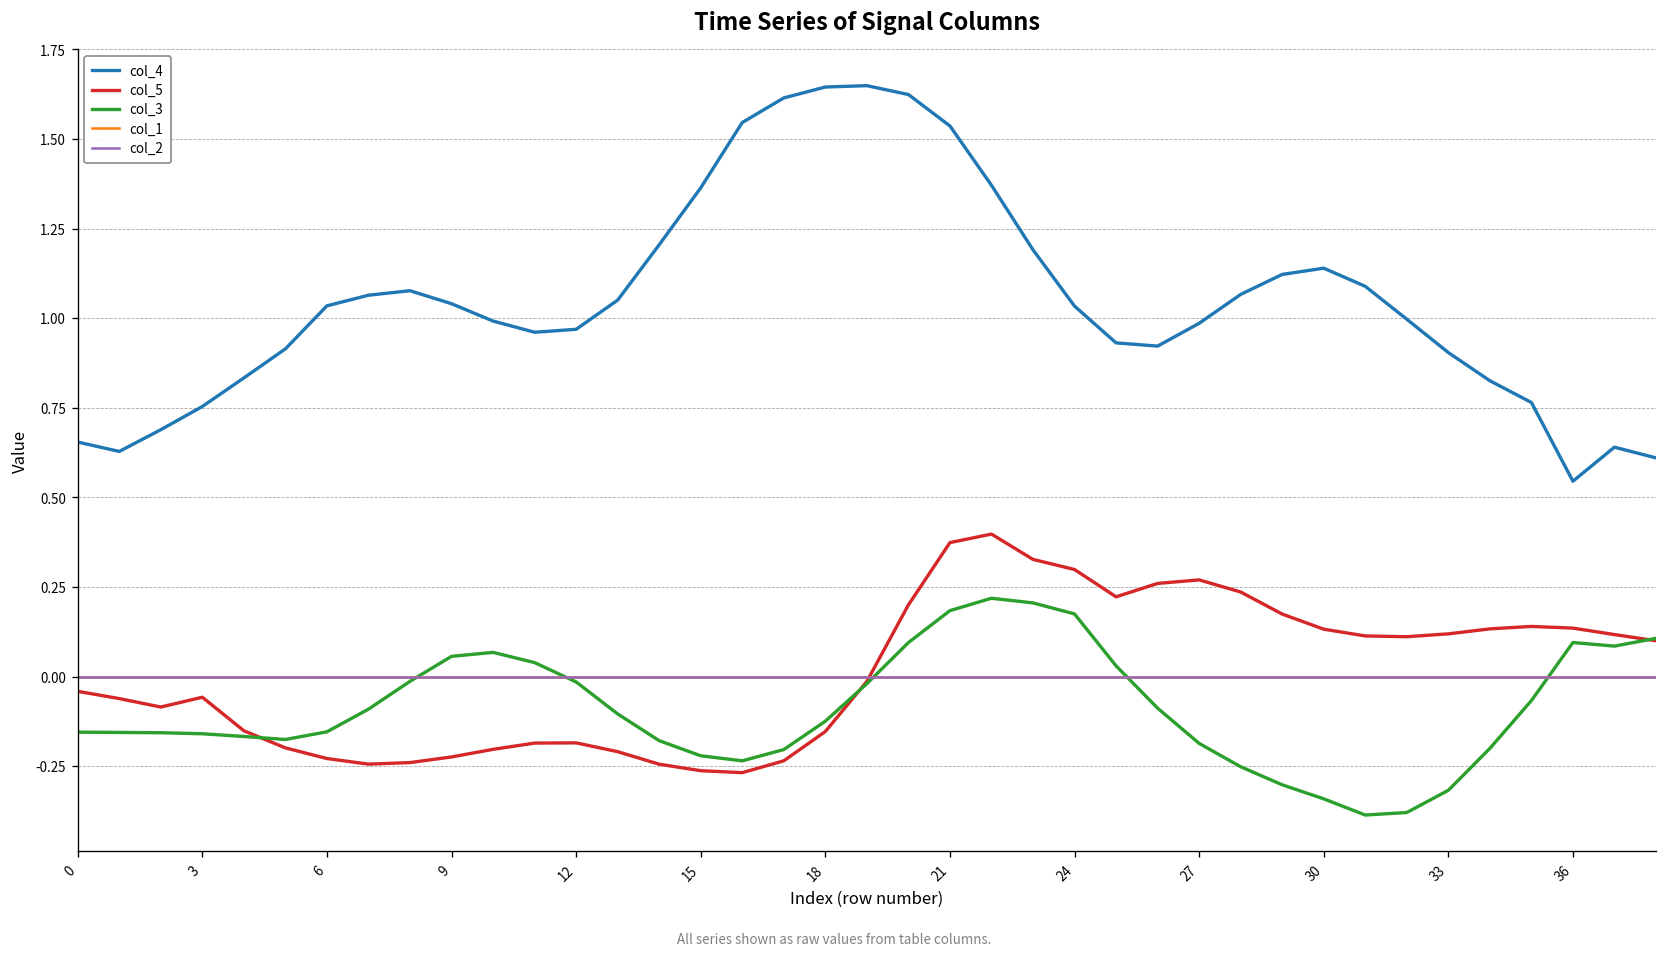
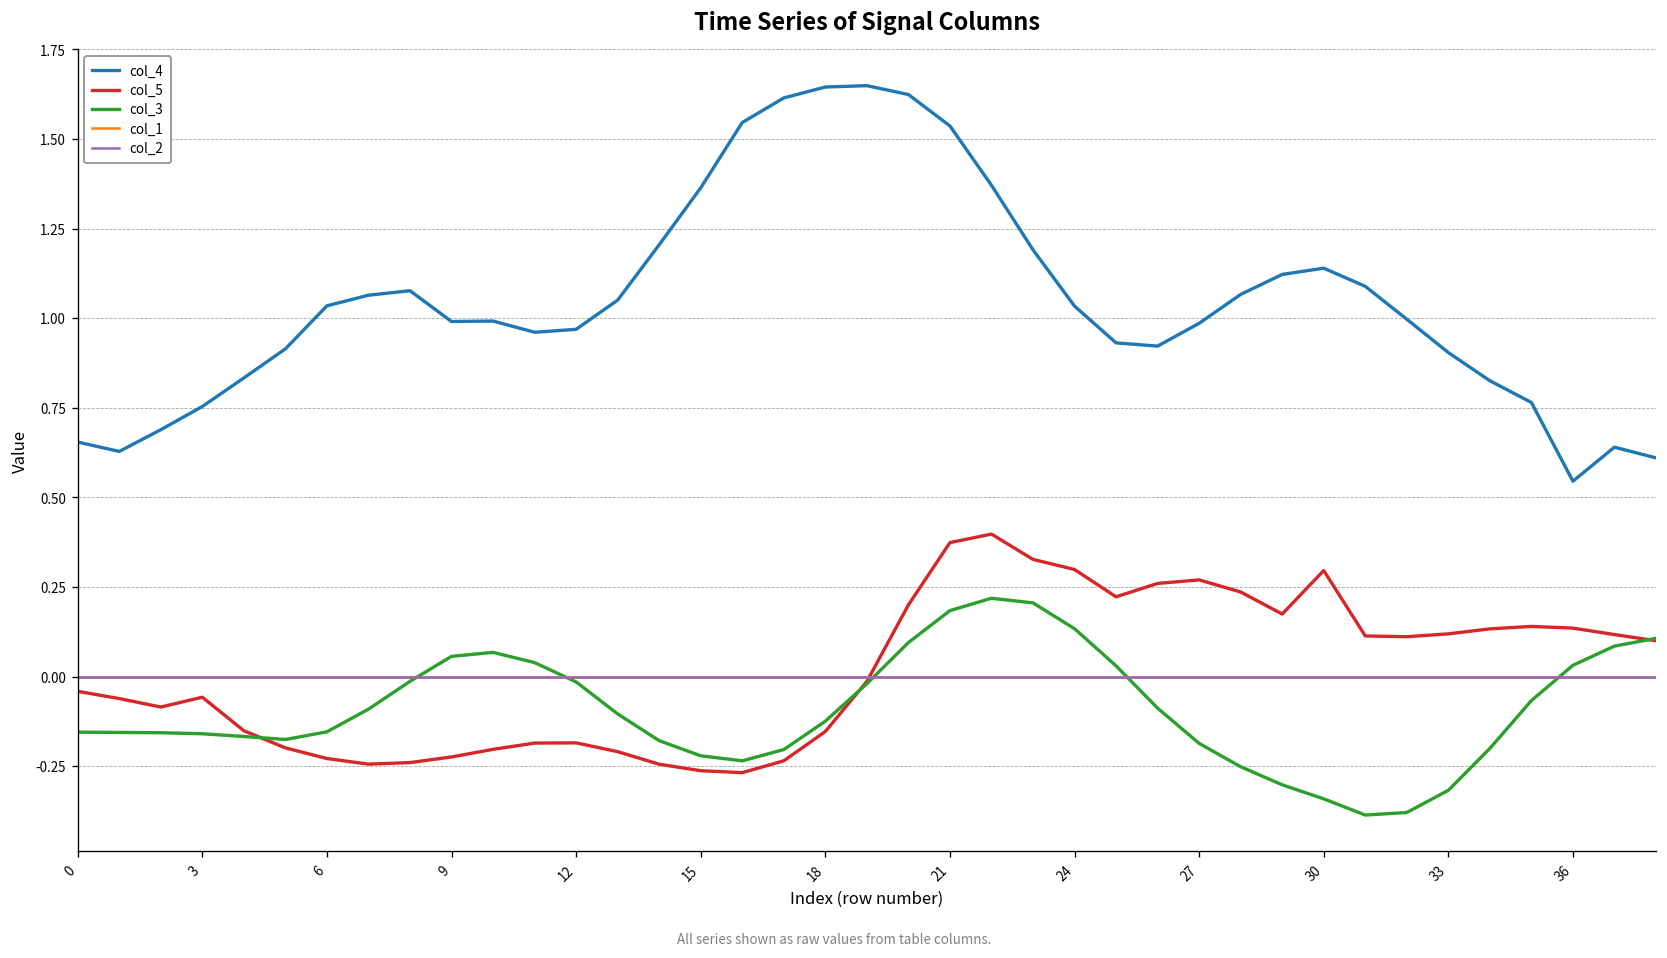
  {
    "col_4": {
      "0": 0.65,
      "3": 0.75,
      "6": 1.03,
-     "9": 1.04,
+     "9": 0.99,
      "12": 0.97,
      "15": 1.36,
      "18": 1.64,
      "21": 1.54,
      "24": 1.03,
      "27": 0.99,
      "30": 1.14,
      "33": 0.90,
      "36": 0.55
    },
    "col_5": {
      "0": -0.04,
      "3": -0.06,
      "6": -0.23,
      "9": -0.22,
      "12": -0.19,
      "15": -0.26,
      "18": -0.15,
      "21": 0.37,
      "24": 0.30,
      "27": 0.27,
-     "30": 0.13,
+     "30": 0.30,
      "33": 0.12,
      "36": 0.14
    },
    "col_3": {
      "0": -0.16,
      "3": -0.16,
      "6": -0.15,
      "9": 0.06,
      "12": -0.02,
      "15": -0.22,
      "18": -0.12,
      "21": 0.18,
-     "24": 0.17,
+     "24": 0.13,
      "27": -0.19,
      "30": -0.34,
      "33": -0.32,
-     "36": 0.09
+     "36": 0.03
    },
    "col_2": {
      "0": 0.00,
      "3": 0.00,
      "6": 0.00,
      "9": 0.00,
      "12": 0.00,
      "15": 0.00,
      "18": 0.00,
      "21": 0.00,
      "24": 0.00,
      "27": 0.00,
      "30": 0.00,
      "33": 0.00,
      "36": 0.00
    }
  }
